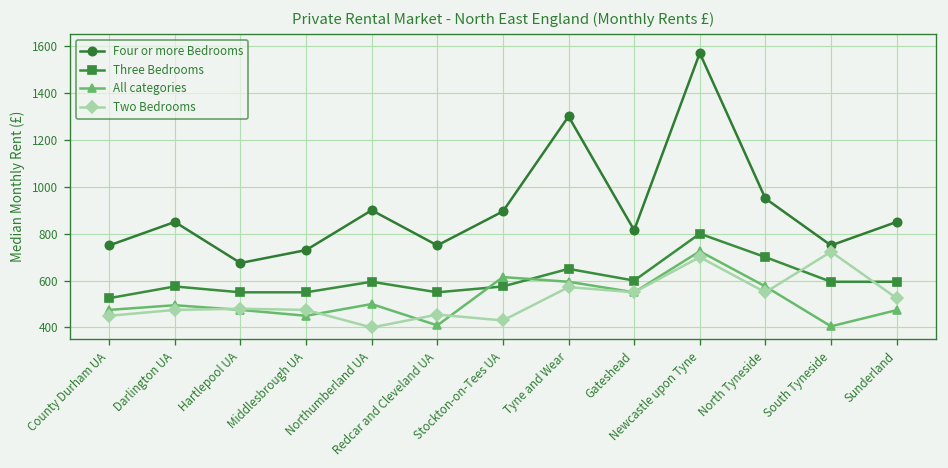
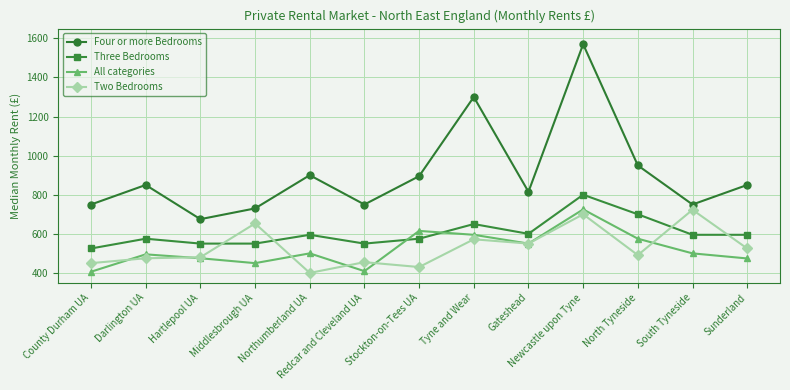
  {
    "All categories": {
-     "County Durham UA": 480,
+     "County Durham UA": 410,
      "Darlington UA": 500,
      "Middlesbrough UA": 450,
      "Northumberland UA": 500,
      "Redcar and Cleveland UA": 410,
      "Stockton-on-Tees UA": 620,
      "Tyne and Wear": 600,
      "Newcastle upon Tyne": 730,
      "North Tyneside": 580,
-     "South Tyneside": 410,
+     "South Tyneside": 500,
      "Sunderland": 470
    },
    "Two Bedrooms": {
      "County Durham UA": 450,
      "Darlington UA": 480,
-     "Middlesbrough UA": 480,
+     "Middlesbrough UA": 650,
      "Northumberland UA": 400,
      "Redcar and Cleveland UA": 460,
      "Stockton-on-Tees UA": 430,
      "Tyne and Wear": 570,
      "Newcastle upon Tyne": 700,
-     "North Tyneside": 550,
+     "North Tyneside": 490,
      "South Tyneside": 720,
      "Sunderland": 530
    }
  }
